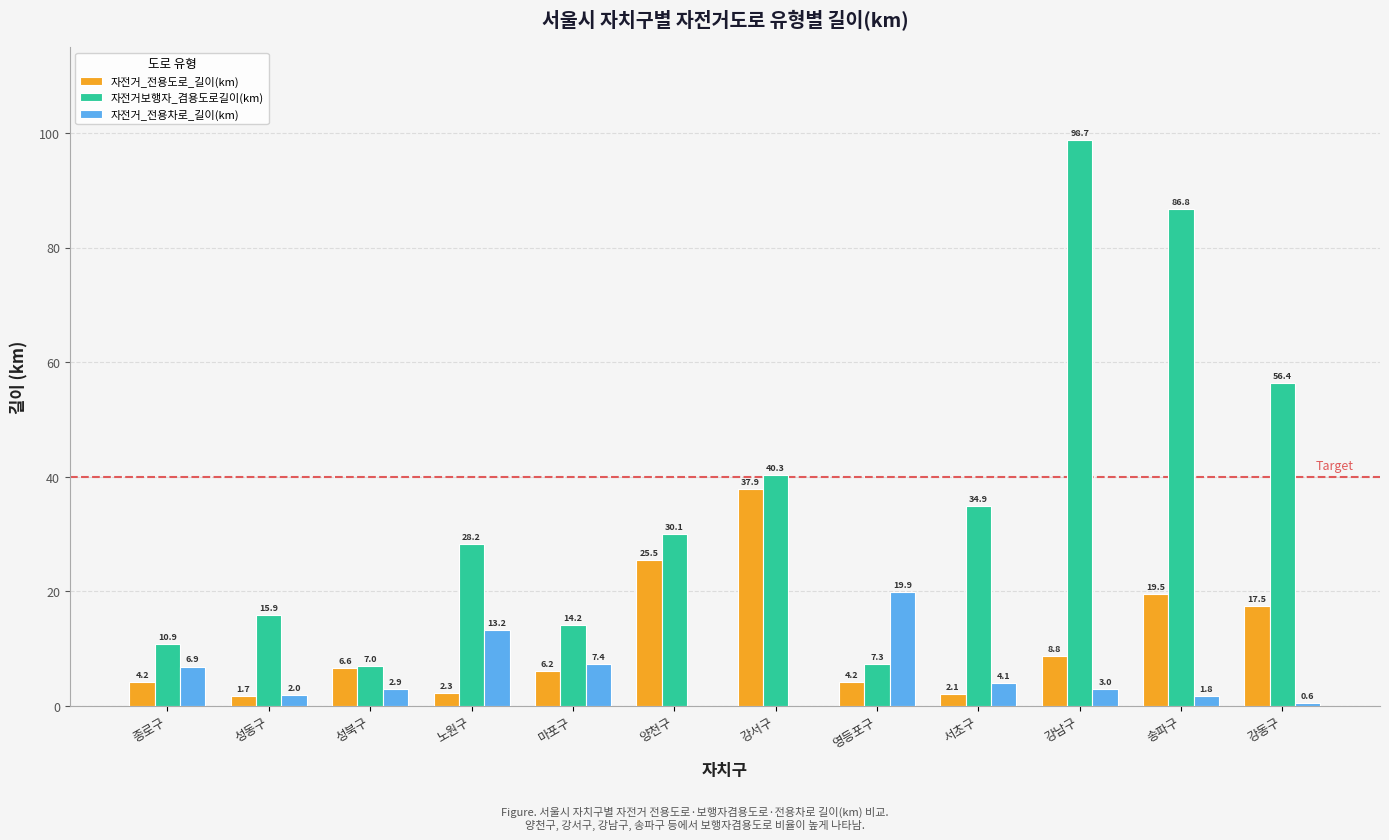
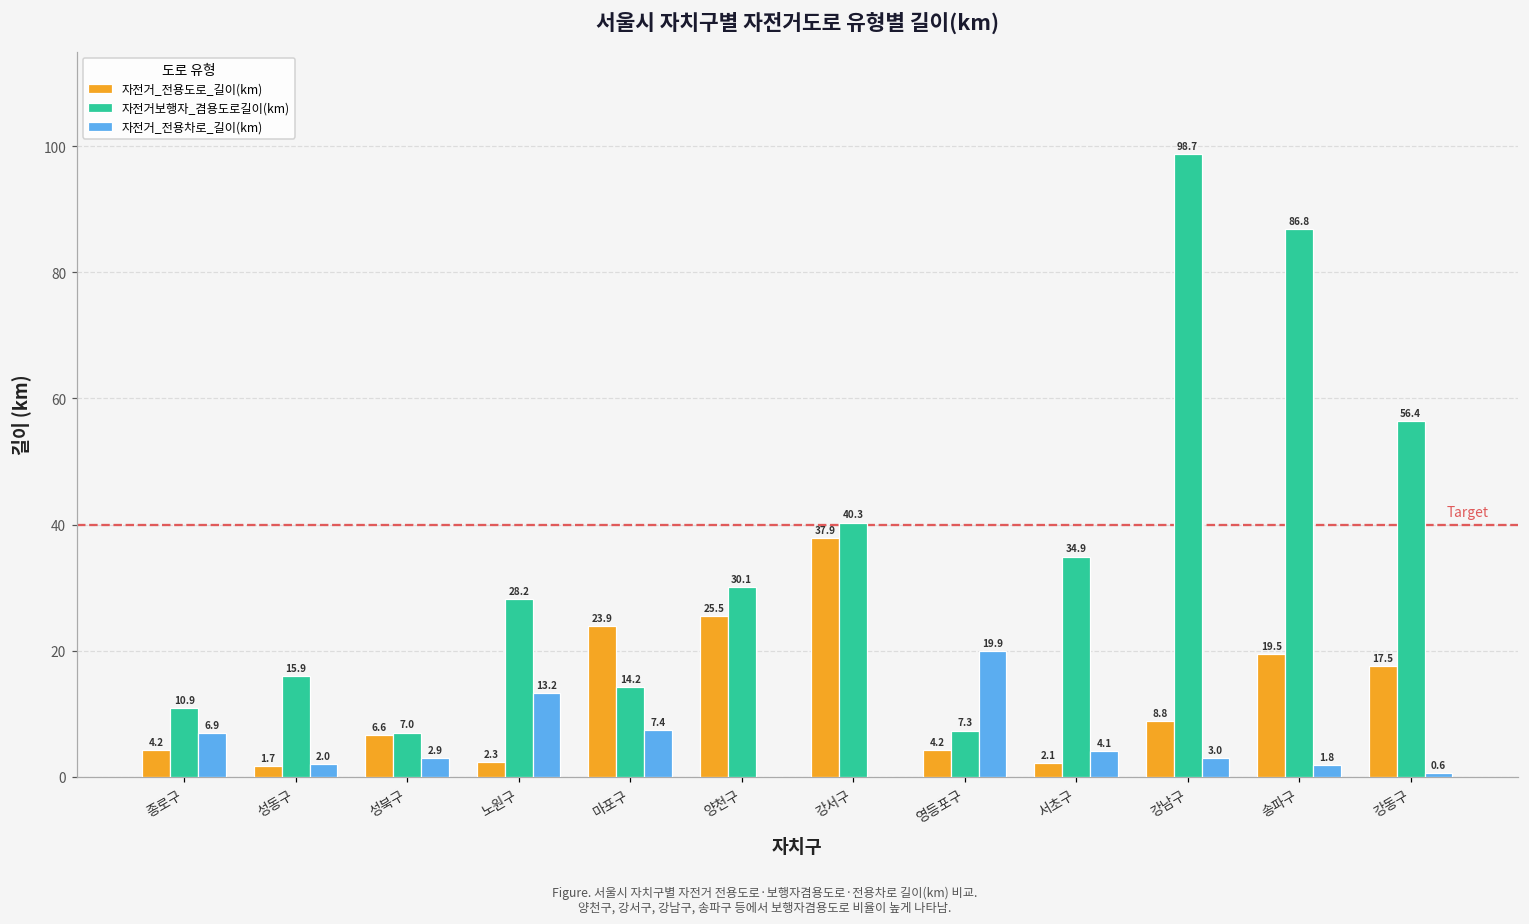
  {
    "자전거_전용도로_길이(km)": {
      "종로구": 4.2,
      "성동구": 1.7,
      "성북구": 6.6,
      "노원구": 2.3,
-     "마포구": 6.2,
+     "마포구": 23.9,
      "양천구": 25.5,
      "강서구": 37.9,
      "영등포구": 4.2,
      "서초구": 2.1,
      "강남구": 8.8,
      "송파구": 19.5,
      "강동구": 17.5
    },
    "자전거보행자_겸용도로길이(km)": {
      "종로구": 10.9,
      "성동구": 15.9,
      "성북구": 7.0,
      "노원구": 28.2,
      "마포구": 14.2,
      "양천구": 30.1,
      "강서구": 40.3,
      "영등포구": 7.3,
      "서초구": 34.9,
      "강남구": 98.7,
      "송파구": 86.8,
      "강동구": 56.4
    },
    "자전거_전용차로_길이(km)": {
      "종로구": 6.9,
      "성동구": 2.0,
      "성북구": 2.9,
      "노원구": 13.2,
      "마포구": 7.4,
      "영등포구": 19.9,
      "서초구": 4.1,
      "강남구": 3.0,
      "송파구": 1.8,
      "강동구": 0.6
    }
  }
